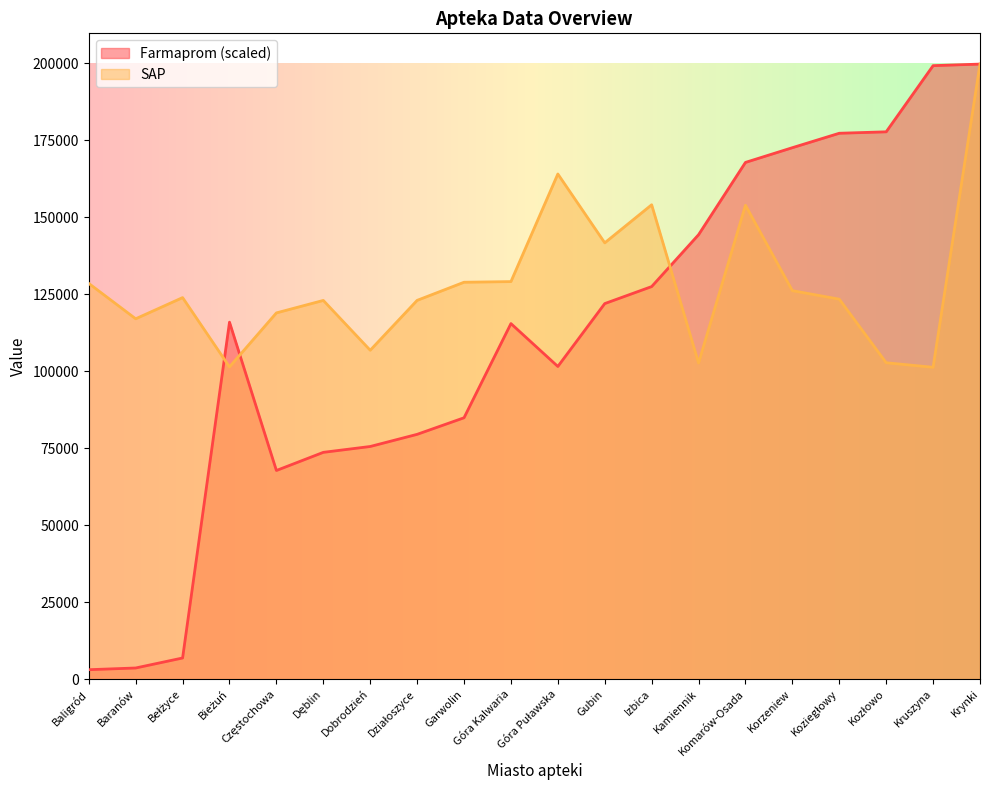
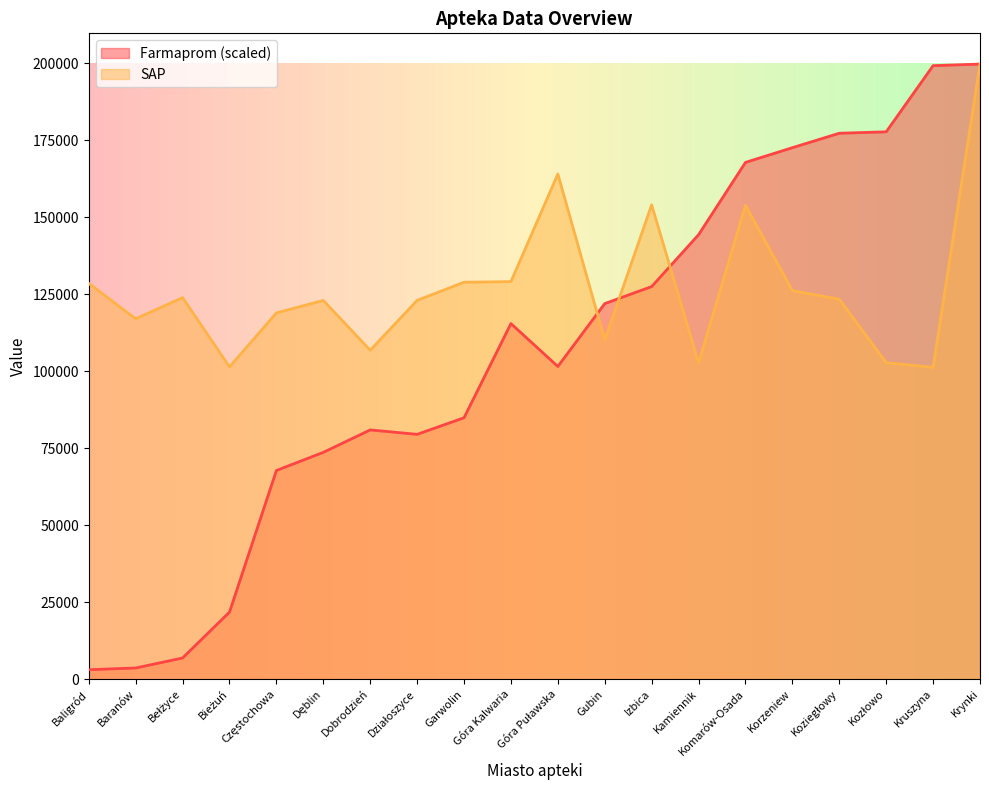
  {
    "Farmaprom (scaled)": {
      "Baligród": 3000,
      "Baranów": 4000,
      "Bełżyce": 7000,
-     "Bieżuń": 116000,
+     "Bieżuń": 22000,
      "Częstochowa": 68000,
      "Dęblin": 74000,
-     "Dobrodzień": 76000,
+     "Dobrodzień": 81000,
      "Działoszyce": 79000,
      "Garwolin": 85000,
      "Góra Kalwaria": 115000,
      "Góra Puławska": 102000,
      "Gubin": 122000,
      "Izbica": 127000,
      "Kamiennik": 144000,
      "Komarów-Osada": 168000,
      "Korzeniew": 173000,
      "Koziegłowy": 177000,
      "Kozłowo": 178000,
      "Kruszyna": 199000
    },
    "SAP": {
      "Baligród": 128000,
      "Baranów": 117000,
      "Bełżyce": 124000,
      "Bieżuń": 101000,
      "Częstochowa": 119000,
      "Dęblin": 123000,
      "Dobrodzień": 107000,
      "Działoszyce": 123000,
      "Garwolin": 129000,
      "Góra Kalwaria": 129000,
      "Góra Puławska": 164000,
-     "Gubin": 142000,
+     "Gubin": 110000,
      "Izbica": 154000,
      "Kamiennik": 103000,
      "Komarów-Osada": 154000,
      "Korzeniew": 126000,
      "Koziegłowy": 123000,
      "Kozłowo": 103000,
      "Kruszyna": 101000
    }
  }
